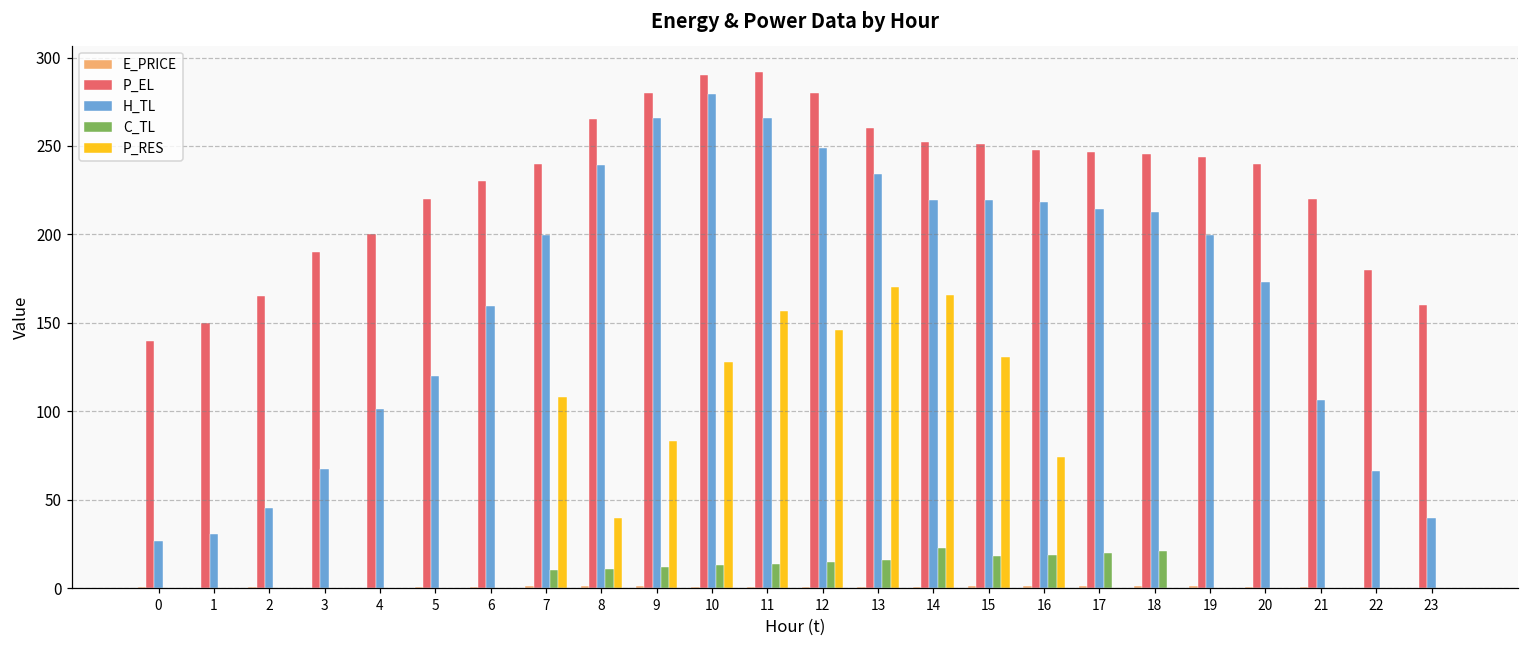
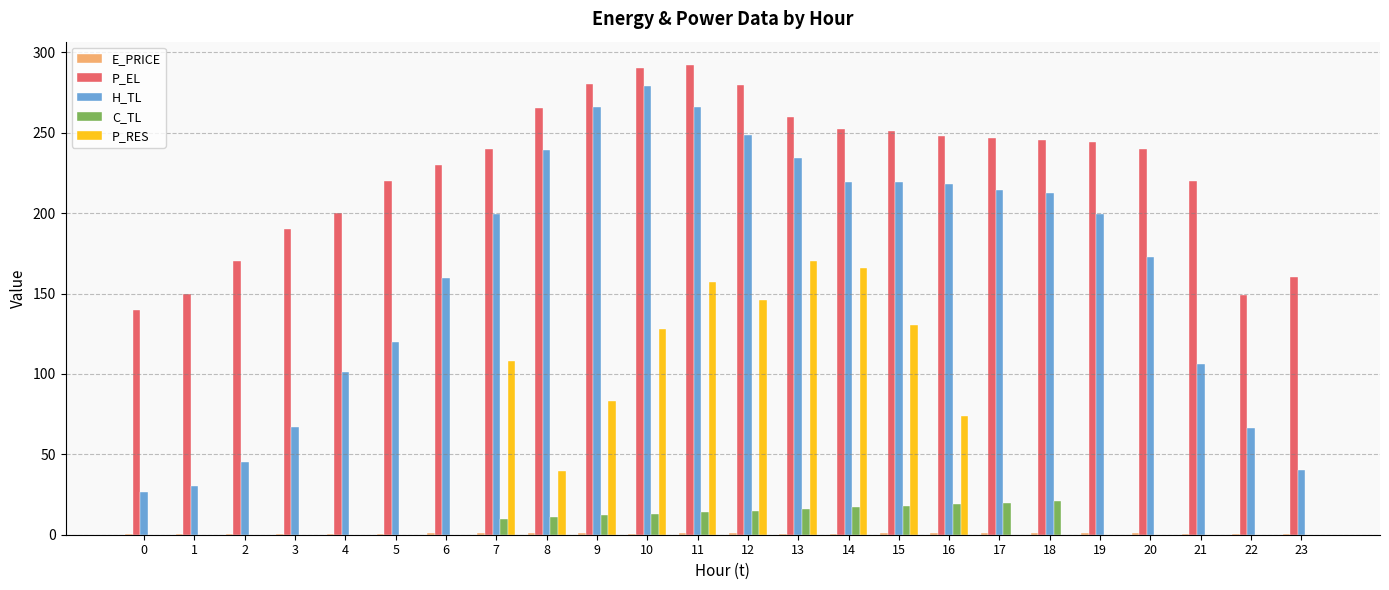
  {
    "P_EL": {
      "0": 140,
      "1": 150,
-     "2": 165,
+     "2": 170,
      "3": 190,
      "4": 200,
      "5": 220,
      "6": 230,
      "7": 240,
      "8": 265,
      "9": 280,
      "10": 290,
      "11": 292,
      "12": 280,
      "13": 260,
      "14": 252,
      "15": 251,
      "16": 248,
      "17": 246,
      "18": 246,
      "19": 244,
      "20": 240,
      "21": 220,
-     "22": 180,
+     "22": 149,
      "23": 160
    },
    "H_TL": {
      "0": 27,
      "1": 31,
      "2": 45,
      "3": 67,
      "4": 101,
      "5": 120,
      "6": 160,
      "7": 200,
      "8": 239,
      "9": 266,
      "10": 279,
      "11": 266,
      "12": 249,
      "13": 234,
      "14": 219,
      "15": 220,
      "16": 218,
      "17": 214,
      "18": 213,
      "19": 200,
      "20": 173,
      "21": 106,
      "22": 66,
      "23": 40
    },
    "C_TL": {
      "0": 0,
      "1": 0,
      "2": 0,
      "3": 0,
      "4": 0,
      "5": 0,
      "6": 0,
      "7": 10,
      "8": 11,
      "9": 12,
      "10": 13,
      "11": 14,
      "12": 15,
      "13": 16,
-     "14": 23,
+     "14": 17,
      "15": 18,
      "16": 19,
      "17": 20,
      "18": 21,
      "19": 0,
      "20": 0,
      "21": 0,
      "22": 0,
      "23": 0
    },
    "P_RES": {
      "0": 0,
      "1": 0,
      "2": 0,
      "3": 0,
      "4": 0,
      "5": 0,
      "6": 0,
      "7": 108,
      "8": 40,
      "9": 83,
      "10": 128,
      "11": 157,
      "12": 146,
      "13": 170,
      "14": 166,
      "15": 130,
      "16": 74,
      "17": 0,
      "18": 0,
      "19": 0,
      "20": 0,
      "21": 0,
      "22": 0,
      "23": 0
    }
  }
